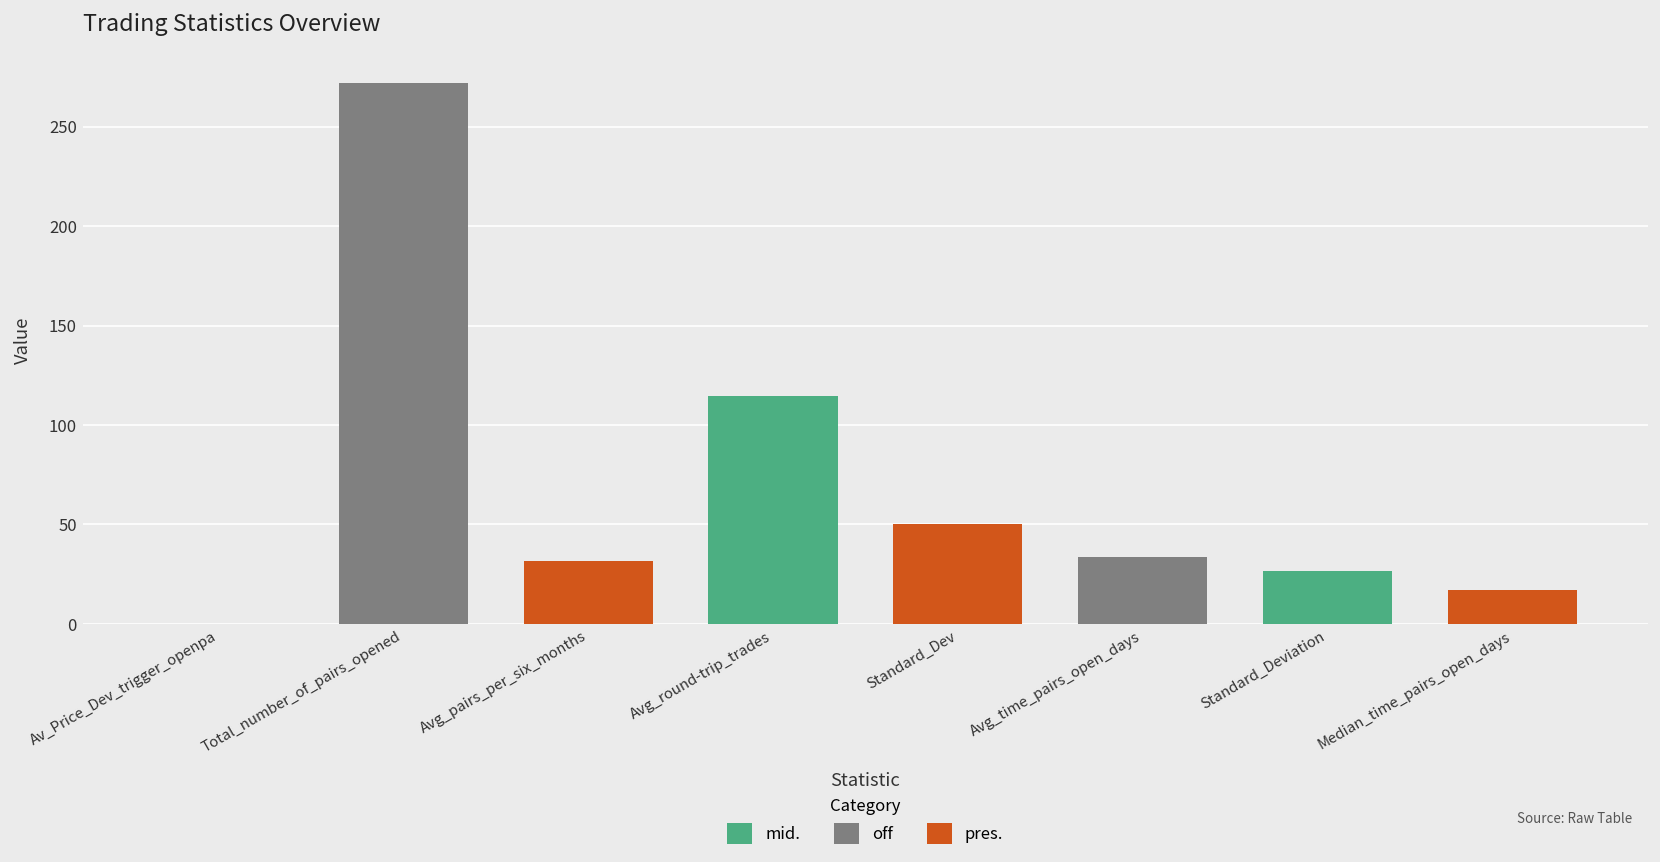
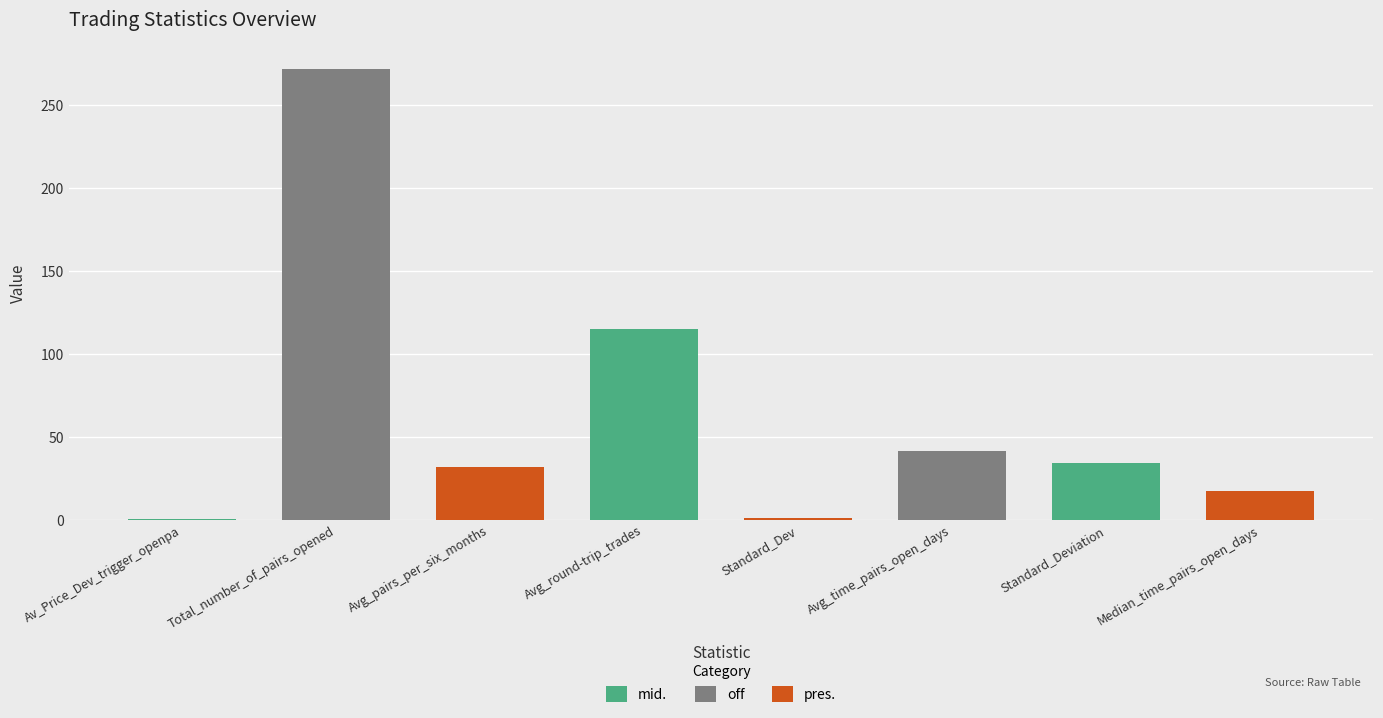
  {
    "Total_number_of_pairs_opened": 272,
    "Avg_pairs_per_six_months": 31,
    "Avg_round-trip_trades": 115,
-   "Standard_Dev": 50,
-   "Avg_time_pairs_open_days": 34,
-   "Standard_Deviation": 27,
+   "Standard_Dev": 1,
+   "Avg_time_pairs_open_days": 42,
+   "Standard_Deviation": 34,
    "Median_time_pairs_open_days": 17
  }
